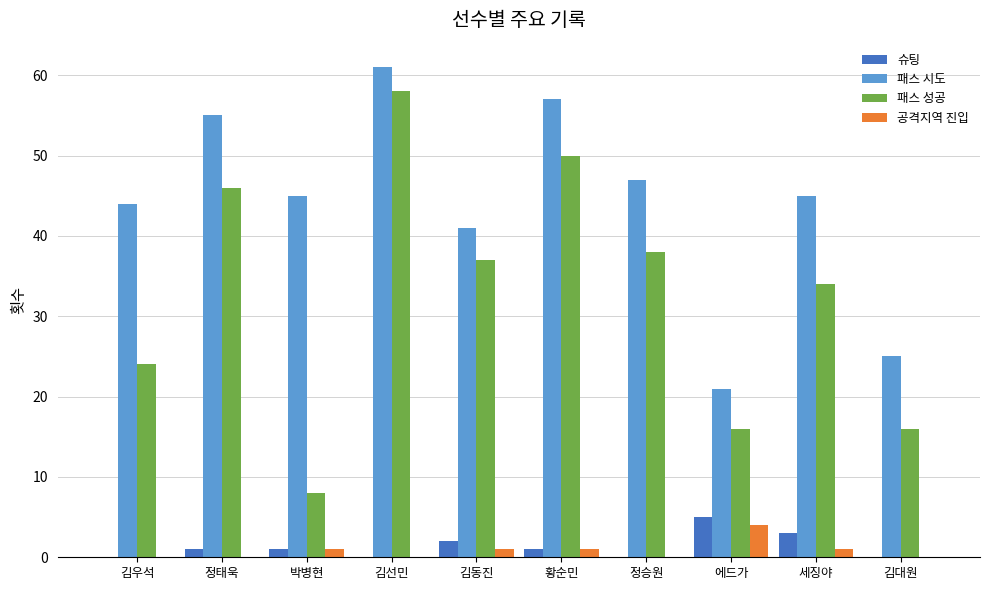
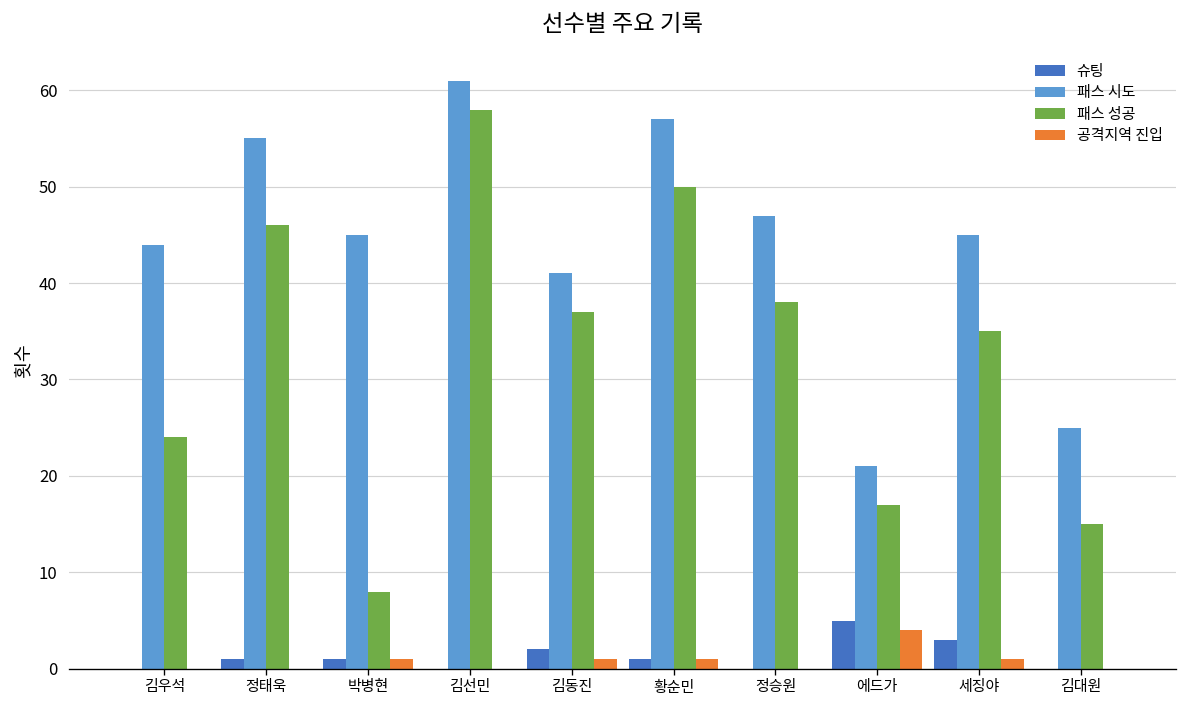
  {
    "패스 성공": {
      "김우석": 24,
      "정태욱": 46,
      "박병현": 8,
      "김선민": 58,
      "김동진": 37,
      "황순민": 50,
      "정승원": 38,
-     "에드가": 16,
-     "세징야": 34,
-     "김대원": 16
+     "에드가": 17,
+     "세징야": 35,
+     "김대원": 15
    },
    "공격지역 진입": {
      "김우석": 0,
      "정태욱": 0,
      "박병현": 1,
      "김선민": 0,
      "김동진": 1,
      "황순민": 1,
      "정승원": 0,
      "에드가": 4,
      "세징야": 1,
      "김대원": 0
    }
  }
